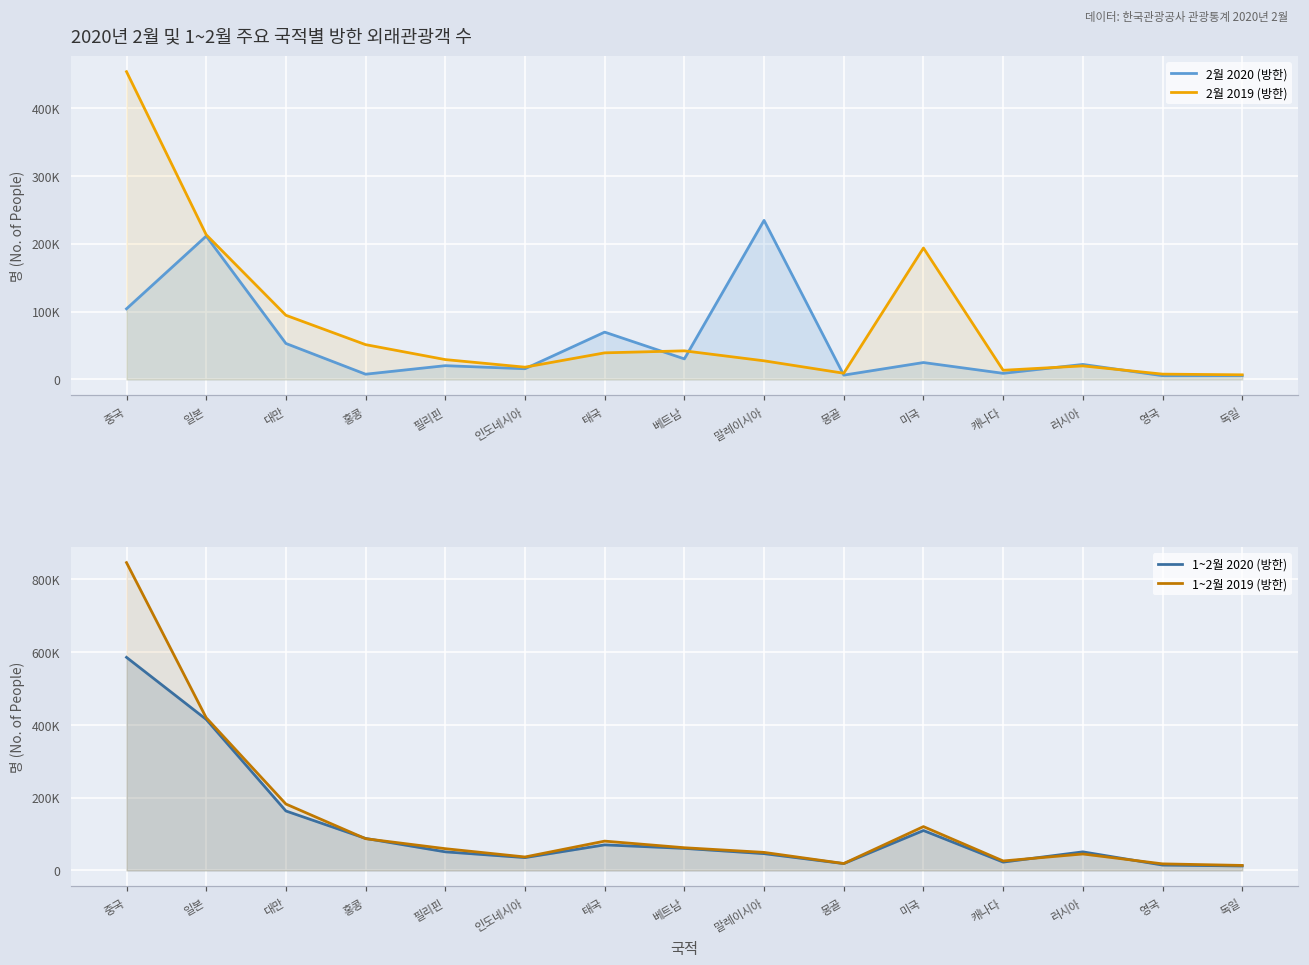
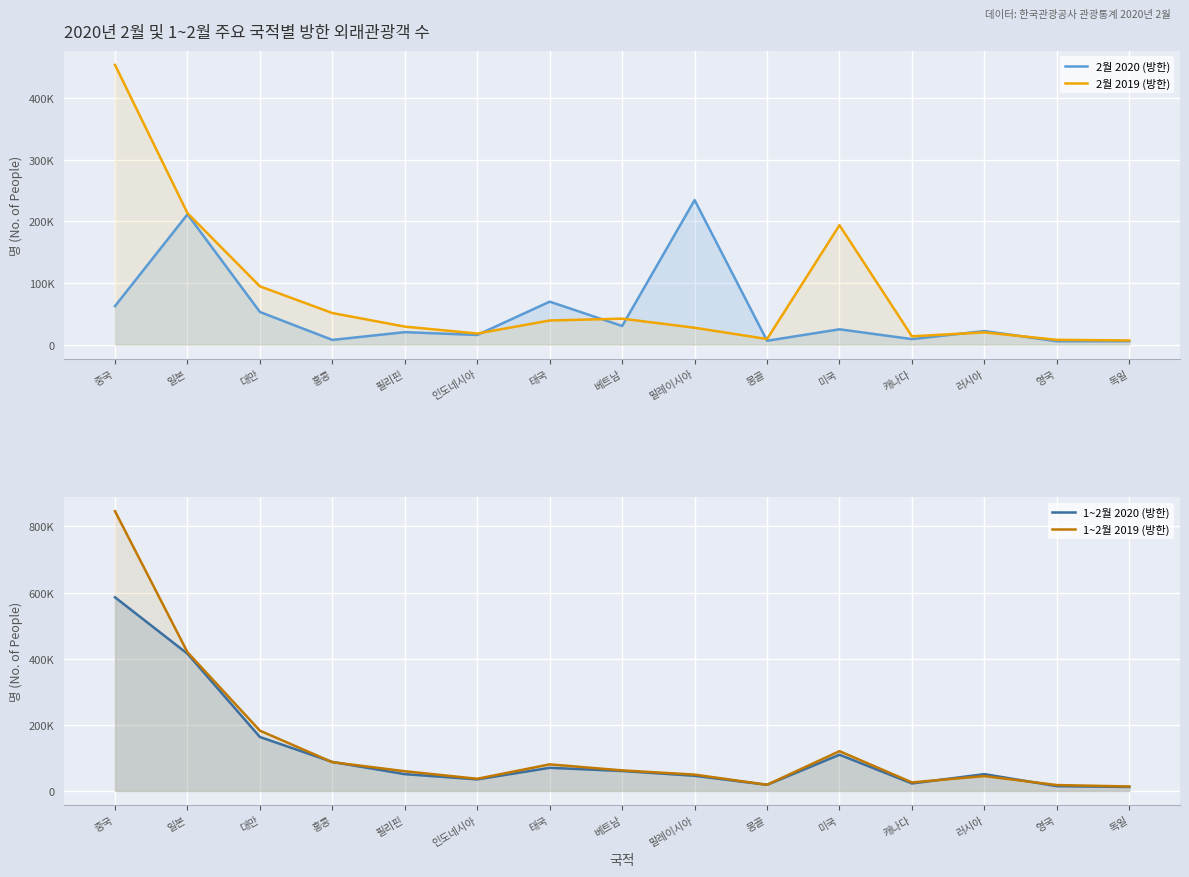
  {
    "2020년 2월 및 1~2월 주요 국적별 방한 외래관광객 수": {
      "2월 2020 (방한)": {
-       "중국": 100000,
+       "중국": 60000,
        "대만": 50000,
        "홍콩": 10000,
        "필리핀": 20000,
        "태국": 70000,
        "베트남": 30000,
        "말레이시아": 230000,
        "미국": 20000,
        "캐나다": 10000
      },
      "2월 2019 (방한)": {
        "중국": 450000,
        "대만": 90000,
        "홍콩": 50000,
        "필리핀": 30000,
        "태국": 40000,
        "베트남": 40000,
        "말레이시아": 30000,
        "미국": 190000,
        "캐나다": 10000
      }
    }
  }
